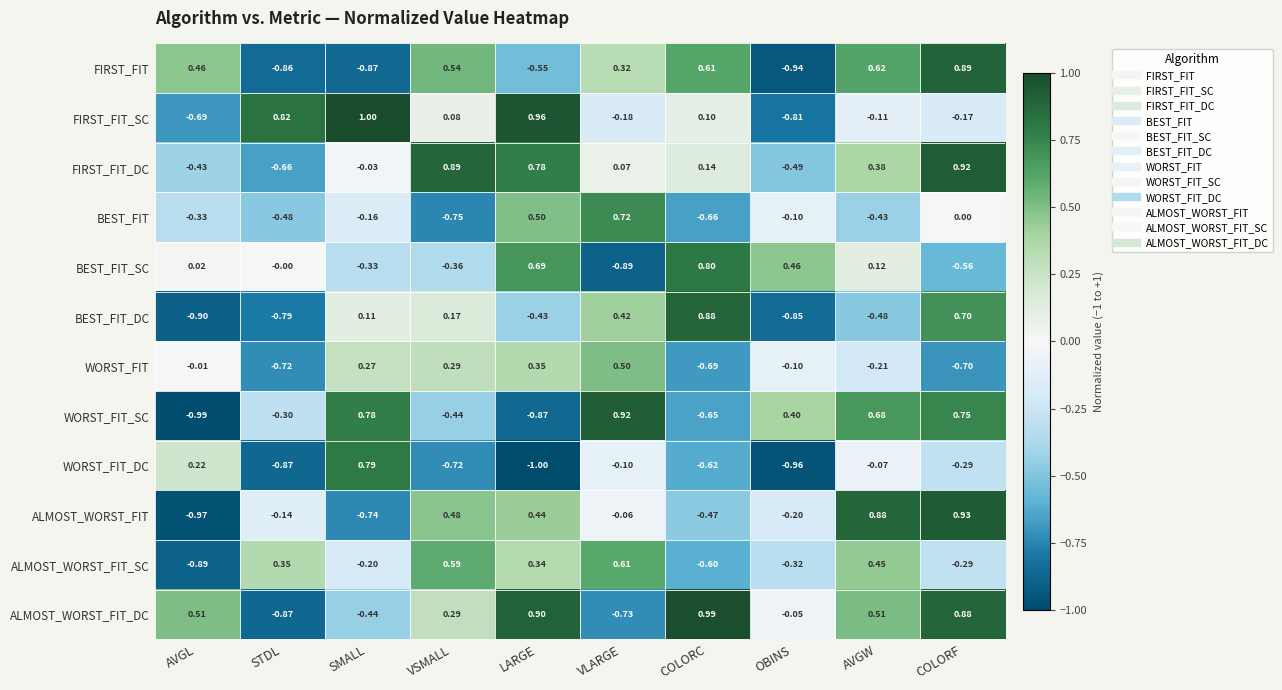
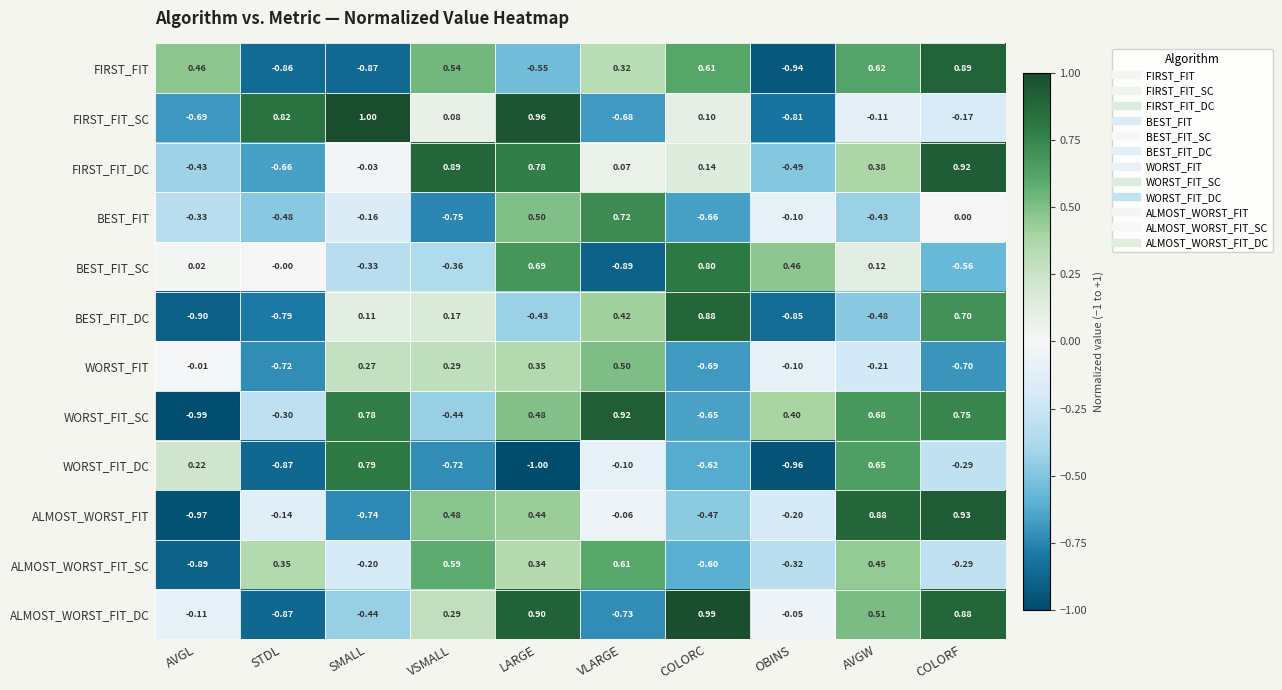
  {
    "FIRST_FIT": {
      "AVGL": 0.46,
      "STDL": -0.86,
      "SMALL": -0.87,
      "VSMALL": 0.54,
      "LARGE": -0.55,
      "VLARGE": 0.32,
      "COLORC": 0.61,
      "OBINS": -0.94,
      "AVGW": 0.62,
      "COLORF": 0.89
    },
    "FIRST_FIT_SC": {
      "AVGL": -0.69,
      "STDL": 0.82,
      "SMALL": 1.00,
      "VSMALL": 0.08,
      "LARGE": 0.96,
-     "VLARGE": -0.18,
+     "VLARGE": -0.68,
      "COLORC": 0.10,
      "OBINS": -0.81,
      "AVGW": -0.11,
      "COLORF": -0.17
    },
    "FIRST_FIT_DC": {
      "AVGL": -0.43,
      "STDL": -0.66,
      "SMALL": -0.03,
      "VSMALL": 0.89,
      "LARGE": 0.78,
      "VLARGE": 0.07,
      "COLORC": 0.14,
      "OBINS": -0.49,
      "AVGW": 0.38,
      "COLORF": 0.92
    },
    "BEST_FIT": {
      "AVGL": -0.33,
      "STDL": -0.48,
      "SMALL": -0.16,
      "VSMALL": -0.75,
      "LARGE": 0.50,
      "VLARGE": 0.72,
      "COLORC": -0.66,
      "OBINS": -0.10,
      "AVGW": -0.43,
      "COLORF": 0.00
    },
    "BEST_FIT_SC": {
      "AVGL": 0.02,
      "STDL": -0.00,
      "SMALL": -0.33,
      "VSMALL": -0.36,
      "LARGE": 0.69,
      "VLARGE": -0.89,
      "COLORC": 0.80,
      "OBINS": 0.46,
      "AVGW": 0.12,
      "COLORF": -0.56
    },
    "BEST_FIT_DC": {
      "AVGL": -0.90,
      "STDL": -0.79,
      "SMALL": 0.11,
      "VSMALL": 0.17,
      "LARGE": -0.43,
      "VLARGE": 0.42,
      "COLORC": 0.88,
      "OBINS": -0.85,
      "AVGW": -0.48,
      "COLORF": 0.70
    },
    "WORST_FIT": {
      "AVGL": -0.01,
      "STDL": -0.72,
      "SMALL": 0.27,
      "VSMALL": 0.29,
      "LARGE": 0.35,
      "VLARGE": 0.50,
      "COLORC": -0.69,
      "OBINS": -0.10,
      "AVGW": -0.21,
      "COLORF": -0.70
    },
    "WORST_FIT_SC": {
      "AVGL": -0.99,
      "STDL": -0.30,
      "SMALL": 0.78,
      "VSMALL": -0.44,
-     "LARGE": -0.87,
+     "LARGE": 0.48,
      "VLARGE": 0.92,
      "COLORC": -0.65,
      "OBINS": 0.40,
      "AVGW": 0.68,
      "COLORF": 0.75
    },
    "WORST_FIT_DC": {
      "AVGL": 0.22,
      "STDL": -0.87,
      "SMALL": 0.79,
      "VSMALL": -0.72,
      "LARGE": -1.00,
      "VLARGE": -0.10,
      "COLORC": -0.62,
      "OBINS": -0.96,
-     "AVGW": -0.07,
+     "AVGW": 0.65,
      "COLORF": -0.29
    },
    "ALMOST_WORST_FIT": {
      "AVGL": -0.97,
      "STDL": -0.14,
      "SMALL": -0.74,
      "VSMALL": 0.48,
      "LARGE": 0.44,
      "VLARGE": -0.06,
      "COLORC": -0.47,
      "OBINS": -0.20,
      "AVGW": 0.88,
      "COLORF": 0.93
    },
    "ALMOST_WORST_FIT_SC": {
      "AVGL": -0.89,
      "STDL": 0.35,
      "SMALL": -0.20,
      "VSMALL": 0.59,
      "LARGE": 0.34,
      "VLARGE": 0.61,
      "COLORC": -0.60,
      "OBINS": -0.32,
      "AVGW": 0.45,
      "COLORF": -0.29
    },
    "ALMOST_WORST_FIT_DC": {
-     "AVGL": 0.51,
+     "AVGL": -0.11,
      "STDL": -0.87,
      "SMALL": -0.44,
      "VSMALL": 0.29,
      "LARGE": 0.90,
      "VLARGE": -0.73,
      "COLORC": 0.99,
      "OBINS": -0.05,
      "AVGW": 0.51,
      "COLORF": 0.88
    }
  }
